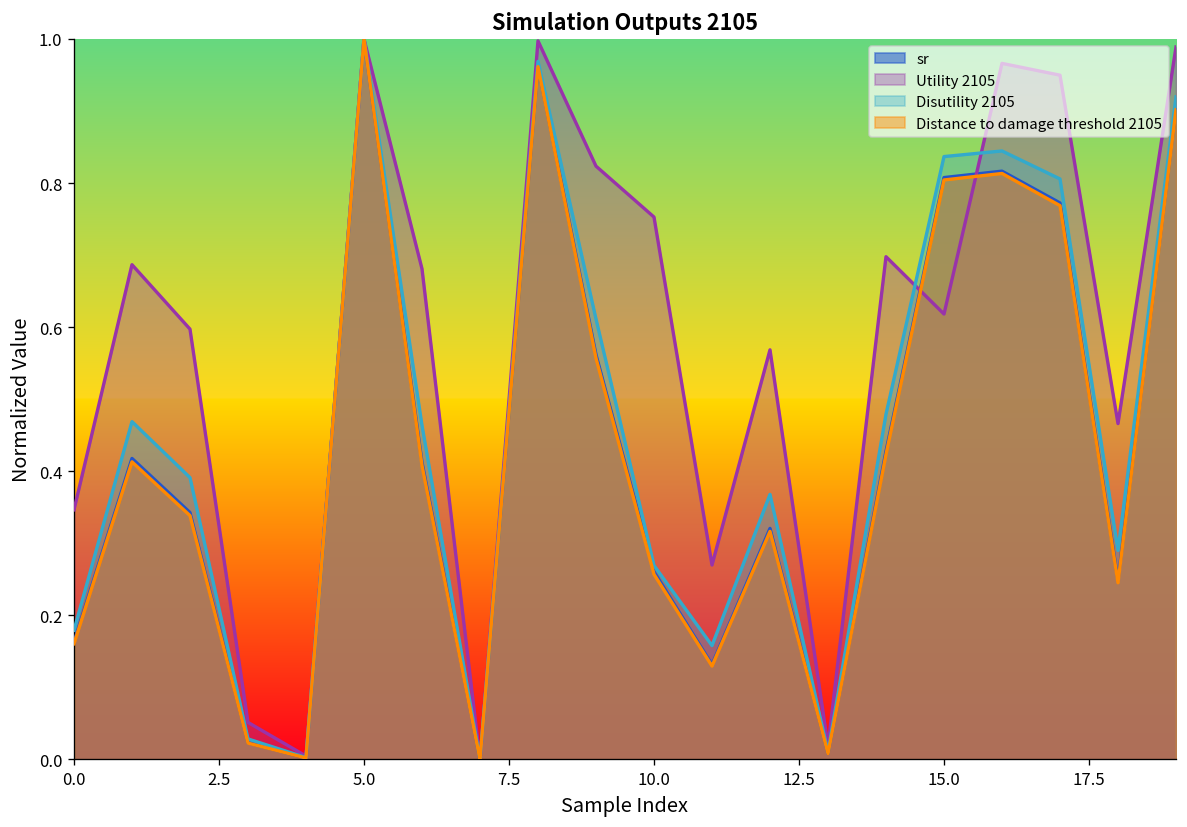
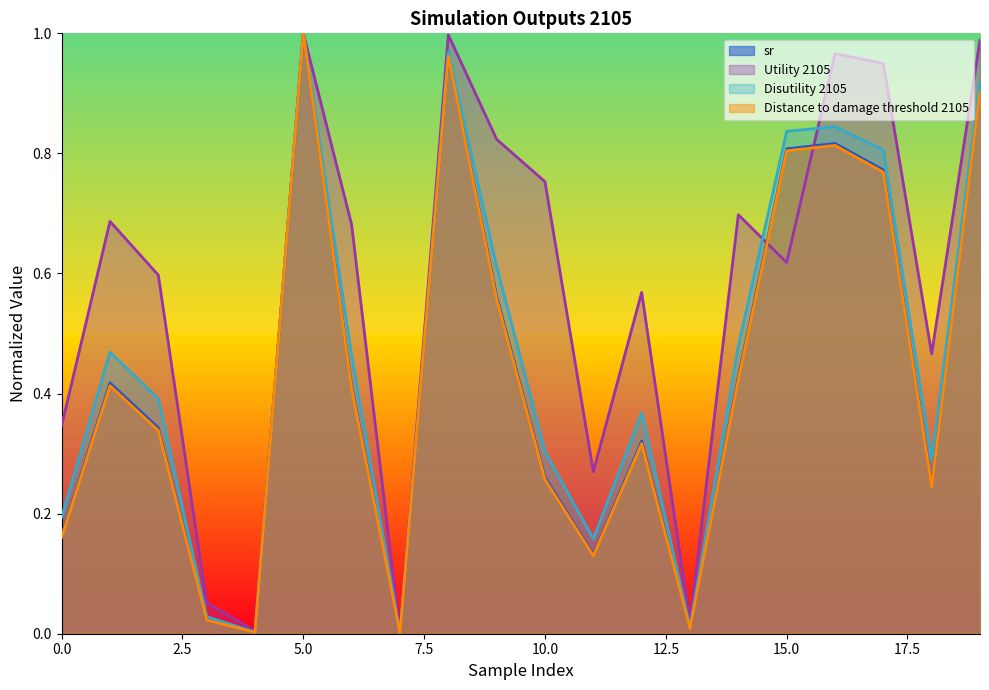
  {
    "Utility 2105": {
      "0.0": 0.35,
      "10.0": 0.75,
      "15.0": 0.62
    },
    "Disutility 2105": {
-     "0.0": 0.18,
-     "10.0": 0.27,
+     "0.0": 0.19,
+     "10.0": 0.30,
      "15.0": 0.84
    }
  }
